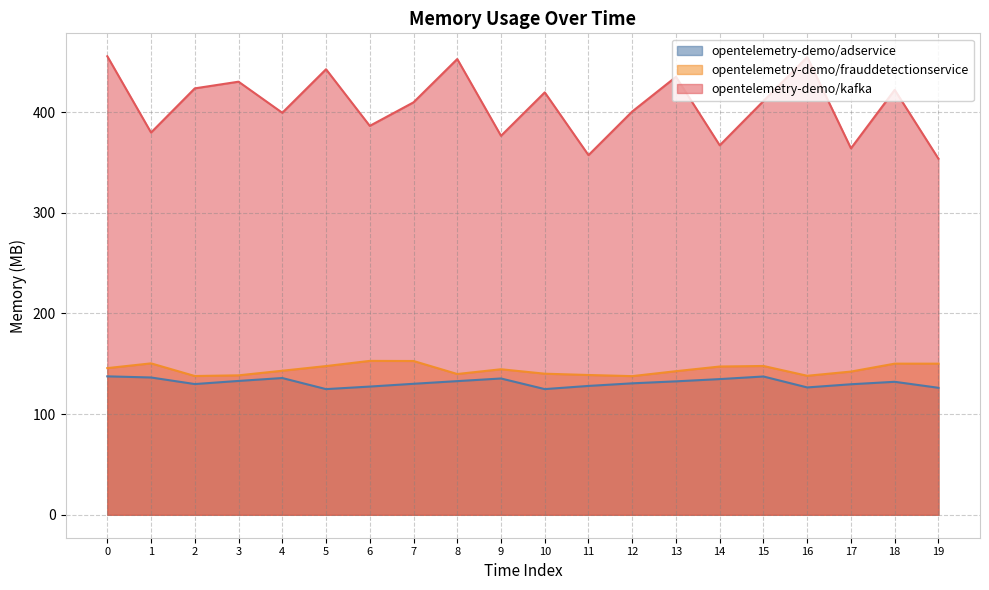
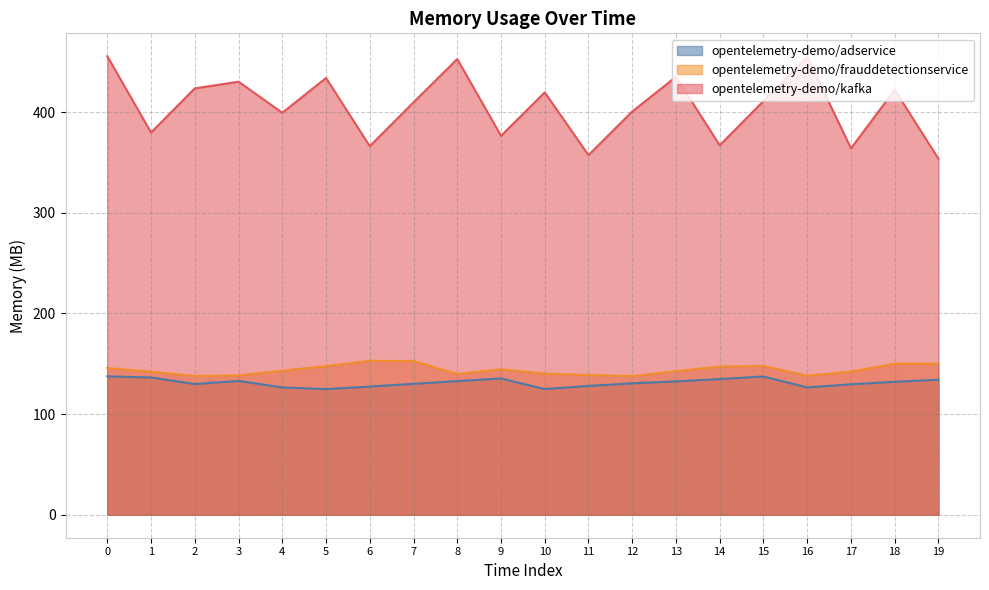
  {
    "opentelemetry-demo/adservice": {
      "0": 138,
      "1": 136,
      "2": 130,
      "3": 133,
-     "4": 136,
+     "4": 127,
      "5": 125,
      "6": 127,
      "7": 130,
      "8": 133,
      "9": 135,
      "10": 125,
      "11": 128,
      "12": 131,
      "13": 133,
      "14": 135,
      "15": 137,
      "16": 127,
      "17": 130,
      "18": 132,
-     "19": 126
+     "19": 134
    },
    "opentelemetry-demo/frauddetectionservice": {
      "0": 146,
-     "1": 150,
+     "1": 142,
      "2": 138,
      "3": 139,
      "4": 143,
      "5": 148,
      "6": 153,
      "7": 153,
      "8": 140,
      "9": 145,
      "10": 140,
      "11": 139,
      "12": 138,
      "13": 143,
      "14": 147,
      "15": 148,
      "16": 138,
      "17": 142,
      "18": 150,
      "19": 150
    },
    "opentelemetry-demo/kafka": {
      "0": 455,
      "1": 380,
      "2": 424,
      "3": 430,
      "4": 399,
-     "5": 443,
-     "6": 386,
+     "5": 434,
+     "6": 366,
      "7": 410,
      "8": 453,
      "9": 376,
      "10": 420,
      "11": 357,
      "12": 401,
      "14": 367,
      "17": 364,
      "19": 354
    }
  }
